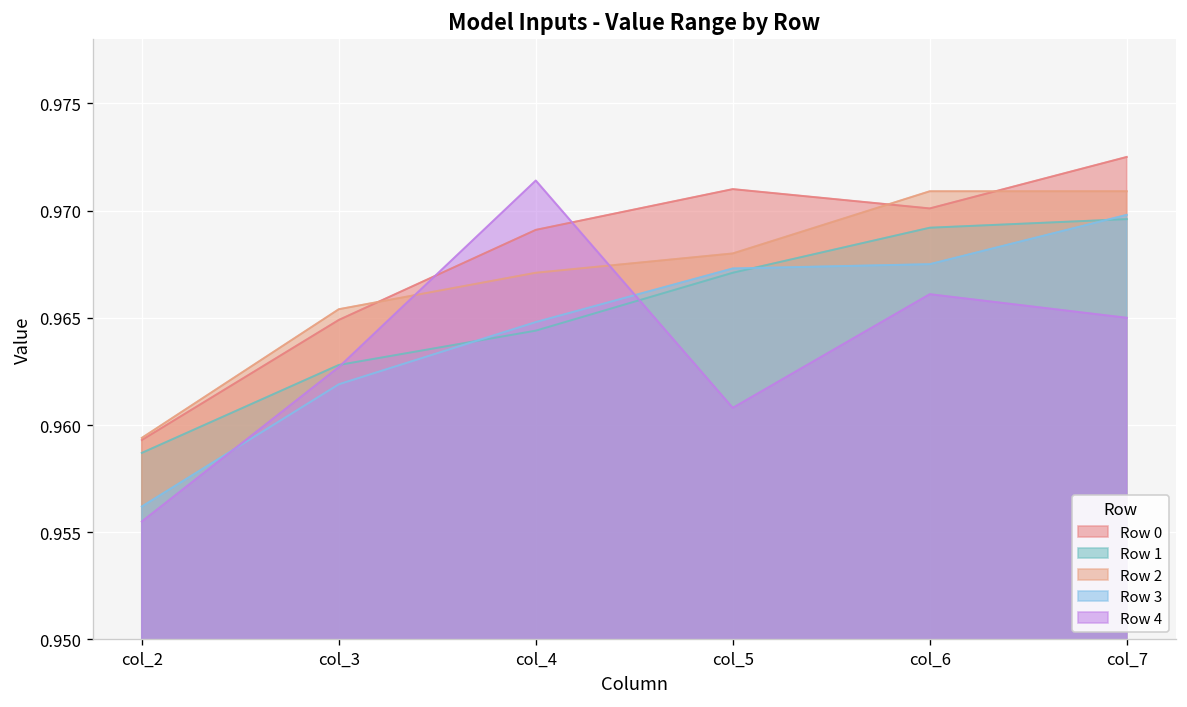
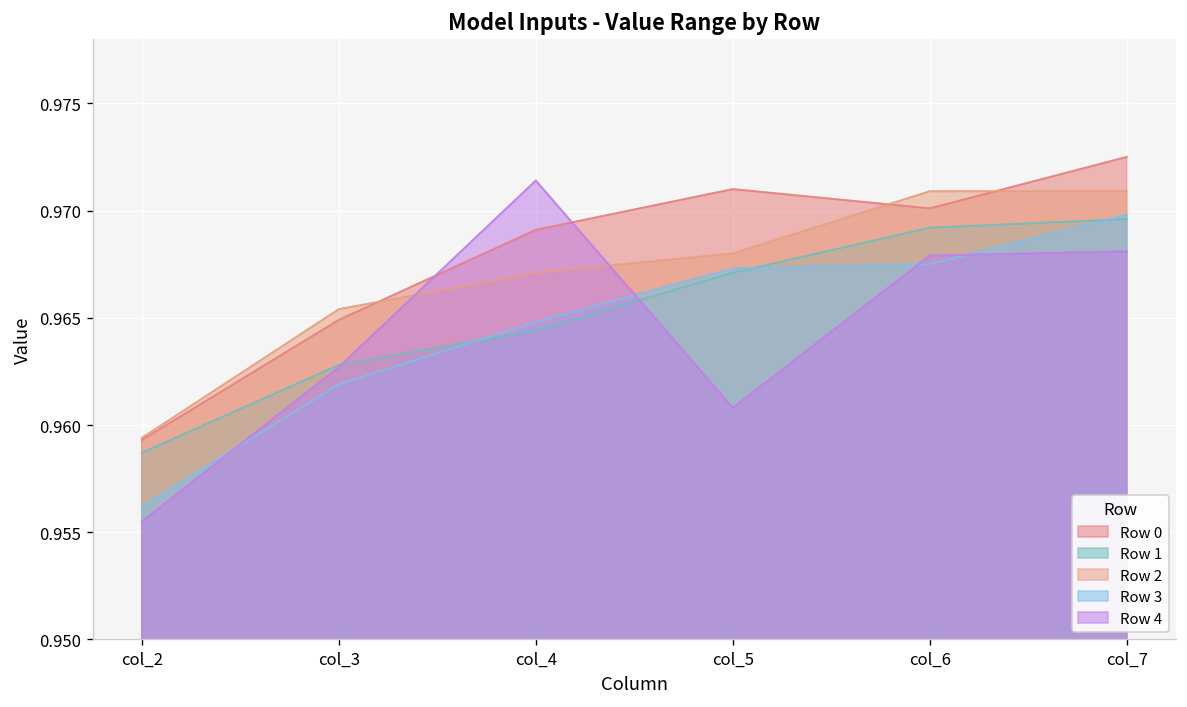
  {
    "Row 4": {
      "col_2": 0.9555,
      "col_4": 0.9714,
      "col_5": 0.9608,
-     "col_6": 0.9661,
-     "col_7": 0.9650
+     "col_6": 0.9679,
+     "col_7": 0.9681
    }
  }
